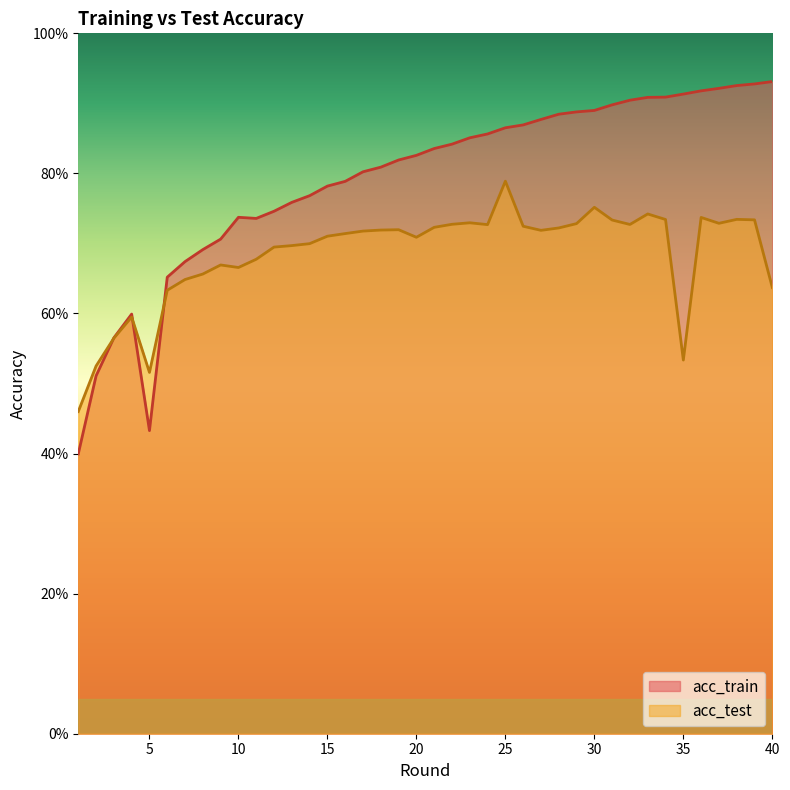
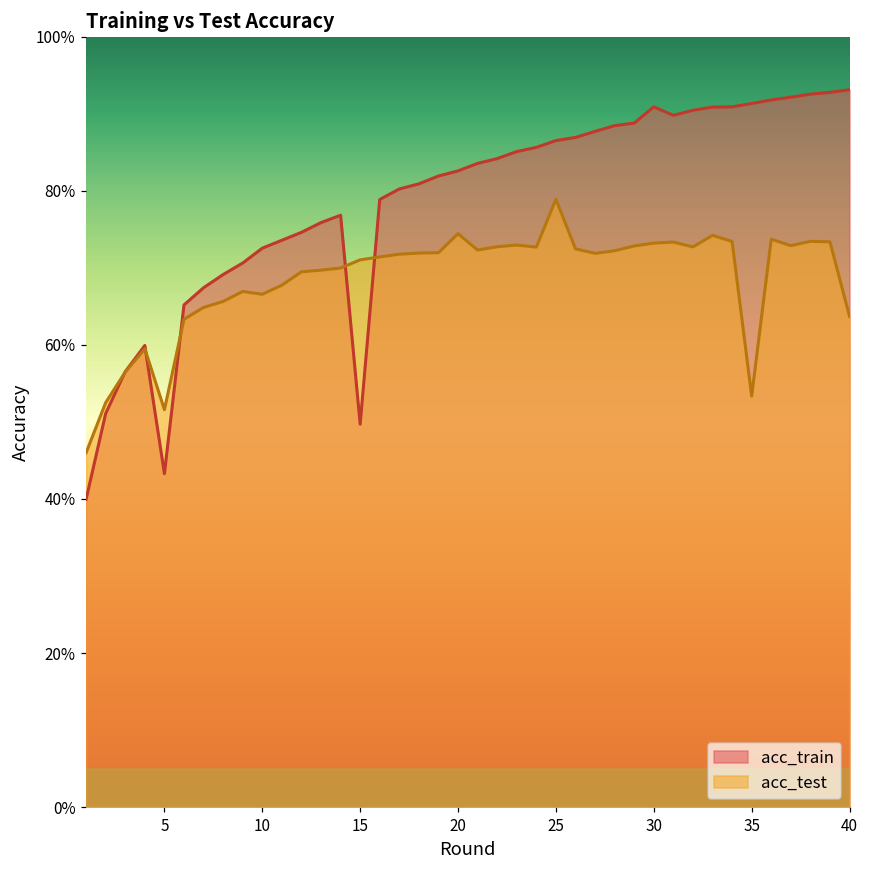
  {
    "acc_train": {
      "5": "43%",
-     "10": "74%",
-     "15": "78%",
+     "10": "73%",
+     "15": "50%",
      "20": "83%",
      "25": "87%",
-     "30": "89%",
+     "30": "91%",
      "35": "91%",
      "40": "93%"
    },
    "acc_test": {
      "5": "52%",
      "10": "67%",
      "15": "71%",
-     "20": "71%",
+     "20": "74%",
      "25": "79%",
-     "30": "75%",
+     "30": "73%",
      "35": "53%",
      "40": "64%"
    }
  }
